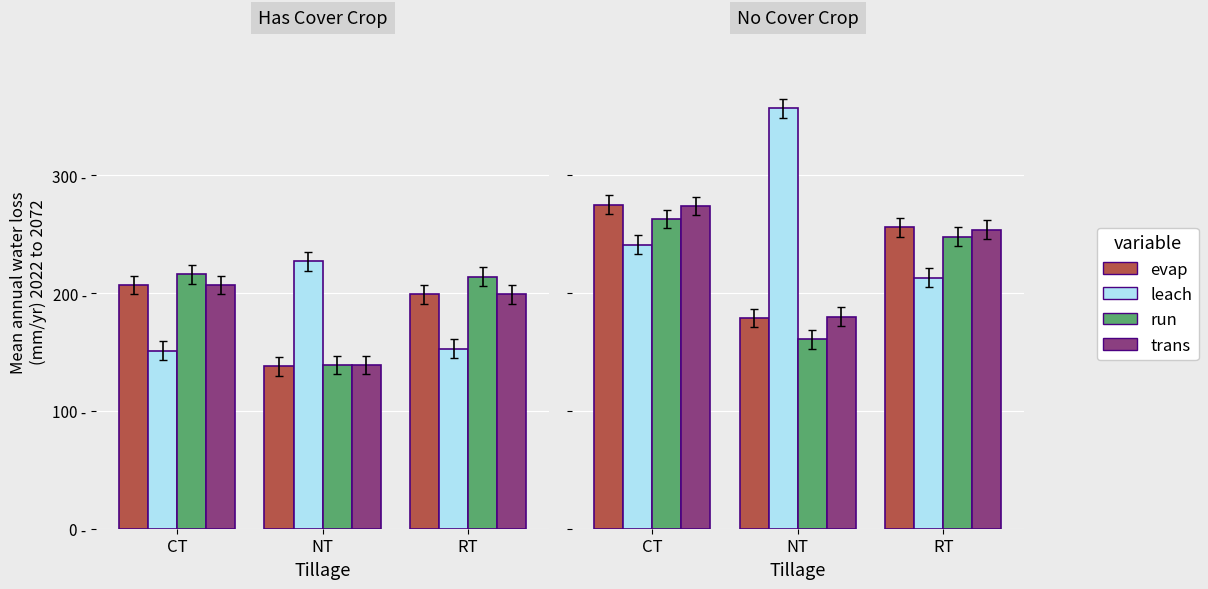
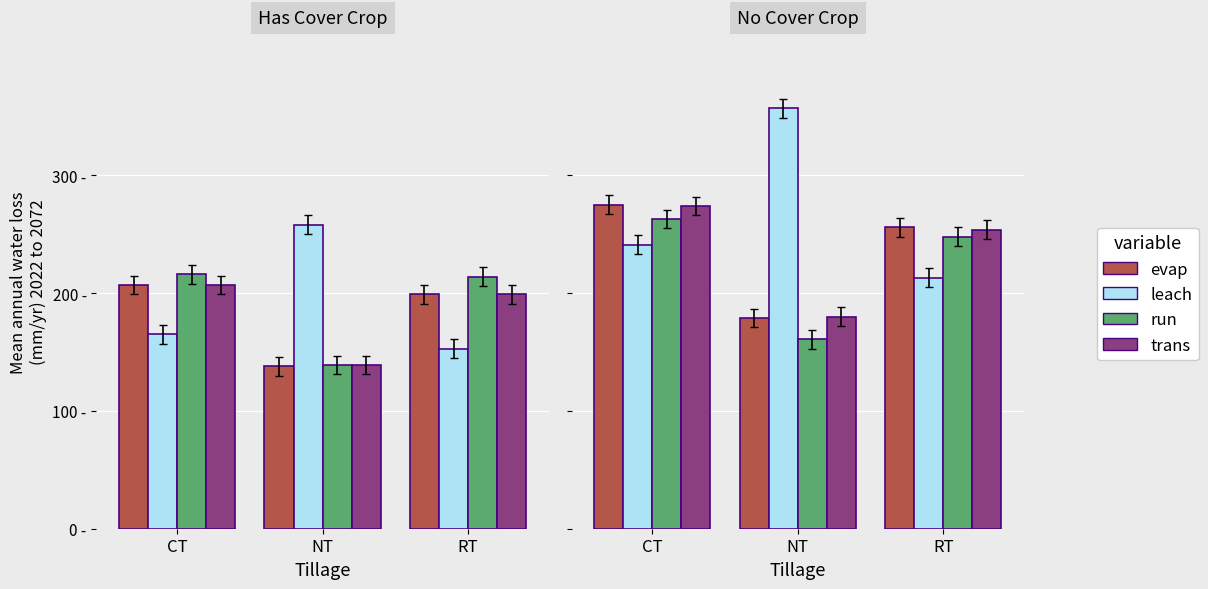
  {
    "Has Cover Crop": {
      "evap": {
        "CT": "207 -",
        "NT": "138 -",
        "RT": "199 -"
      },
      "leach": {
-       "CT": "151 -",
-       "NT": "227 -",
+       "CT": "165 -",
+       "NT": "258 -",
        "RT": "153 -"
      },
      "run": {
        "CT": "216 -",
        "NT": "139 -",
        "RT": "214 -"
      },
      "trans": {
        "CT": "207 -",
        "NT": "139 -",
        "RT": "199 -"
      }
    }
  }
